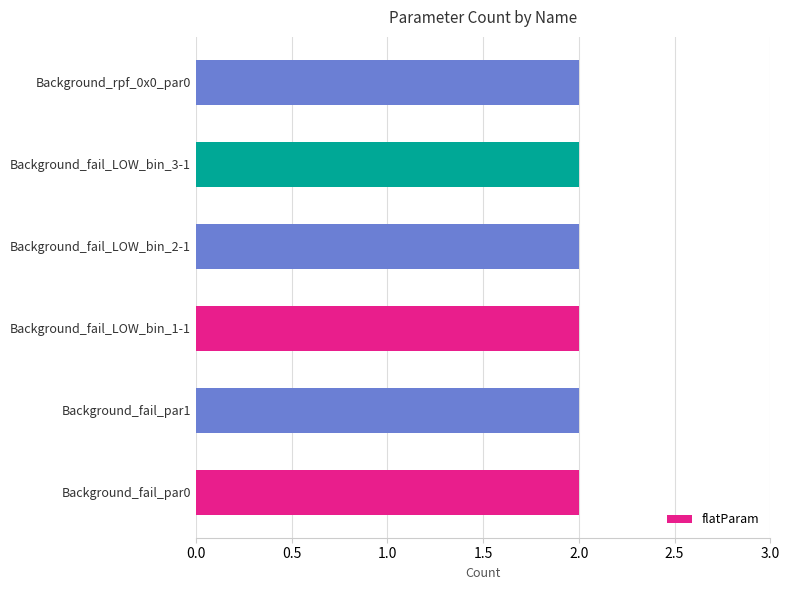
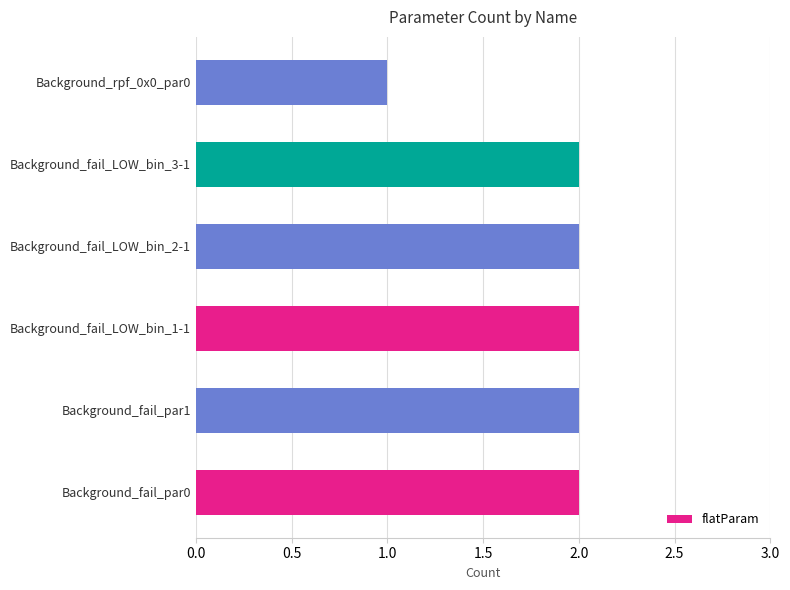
  {
-   "Background_rpf_0x0_par0": 2,
+   "Background_rpf_0x0_par0": 1,
    "Background_fail_LOW_bin_3-1": 2,
    "Background_fail_LOW_bin_2-1": 2,
    "Background_fail_LOW_bin_1-1": 2,
    "Background_fail_par1": 2,
    "Background_fail_par0": 2
  }
